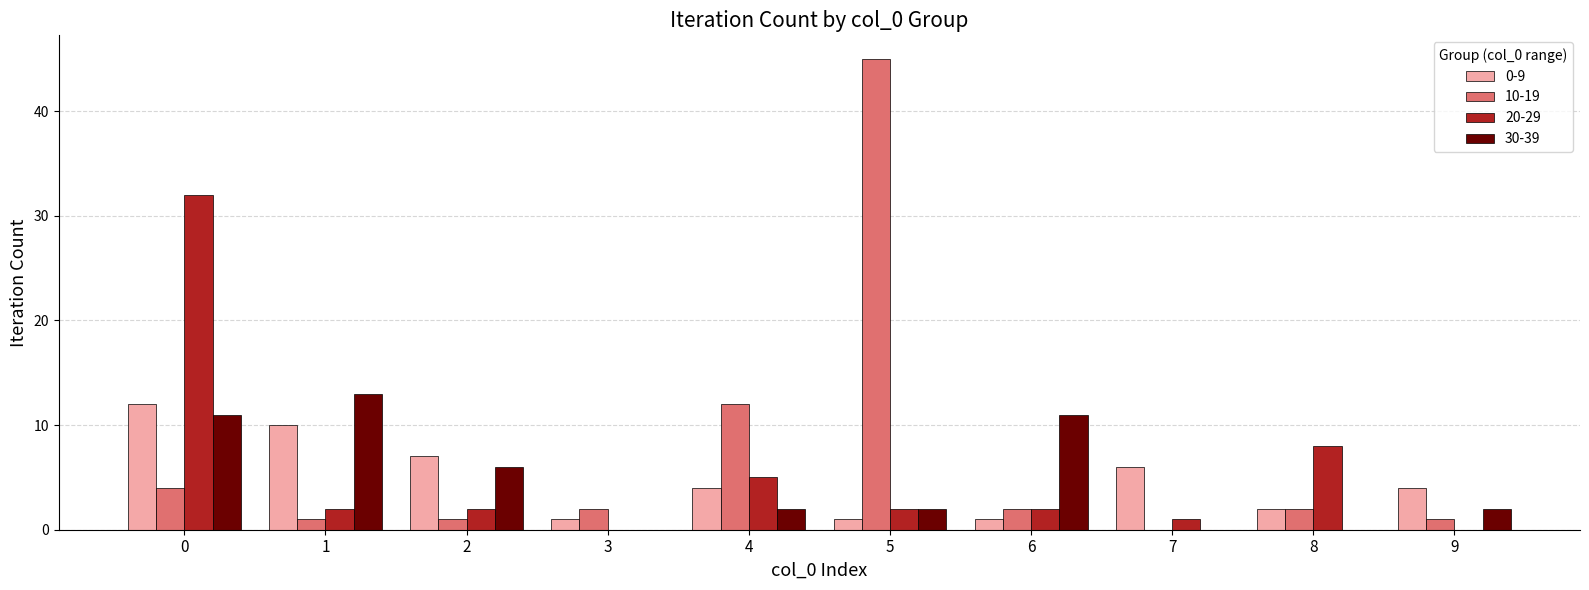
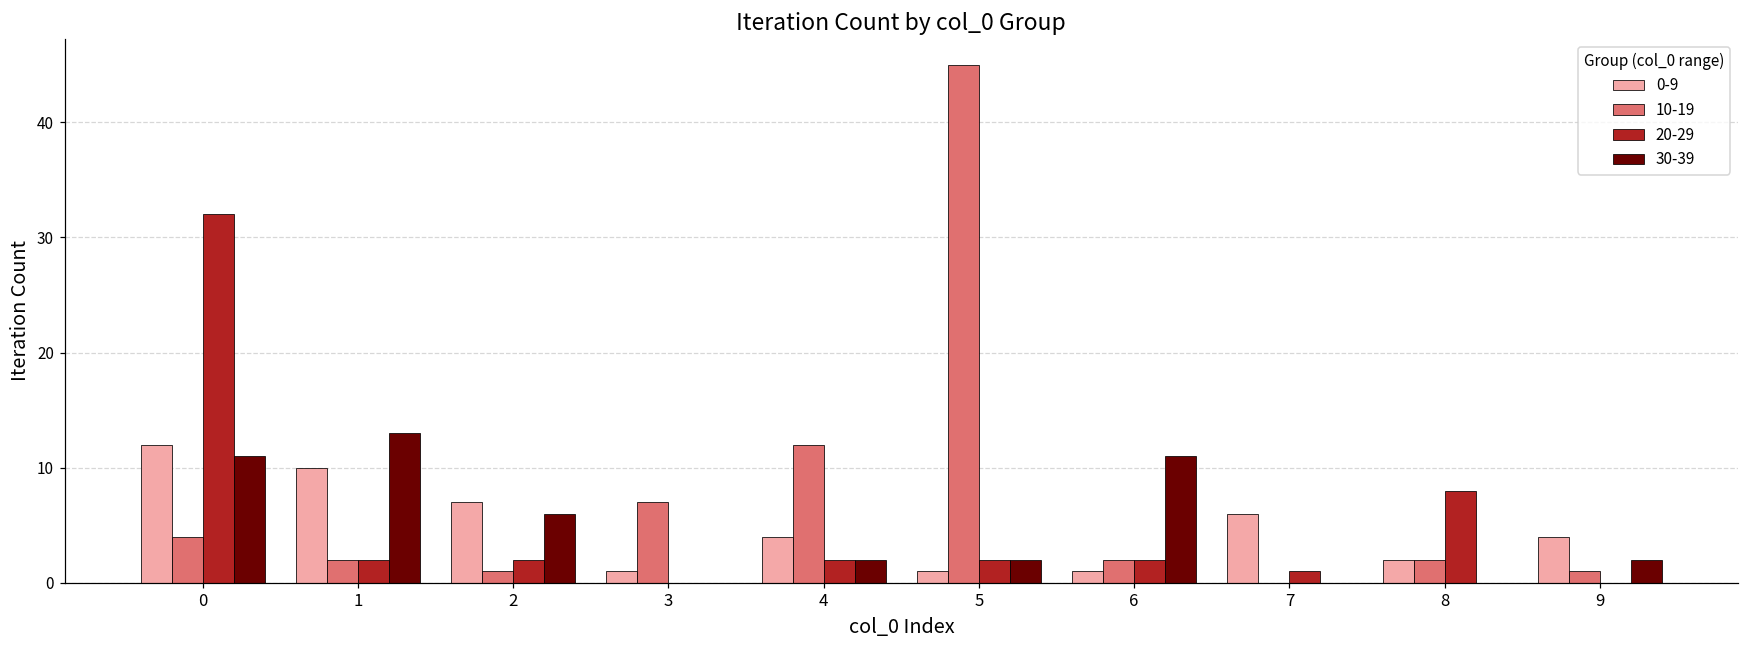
  {
    "0-9": {
      "0": 12,
      "1": 10,
      "2": 7,
      "3": 1,
      "4": 4,
      "5": 1,
      "6": 1,
      "7": 6,
      "8": 2,
      "9": 4
    },
    "10-19": {
      "0": 4,
-     "1": 1,
+     "1": 2,
      "2": 1,
-     "3": 2,
+     "3": 7,
      "4": 12,
      "5": 45,
      "6": 2,
      "7": 0,
      "8": 2,
      "9": 1
    },
    "20-29": {
      "0": 32,
      "1": 2,
      "2": 2,
      "3": 0,
-     "4": 5,
+     "4": 2,
      "5": 2,
      "6": 2,
      "7": 1,
      "8": 8,
      "9": 0
    },
    "30-39": {
      "0": 11,
      "1": 13,
      "2": 6,
      "3": 0,
      "4": 2,
      "5": 2,
      "6": 11,
      "7": 0,
      "8": 0,
      "9": 2
    }
  }
